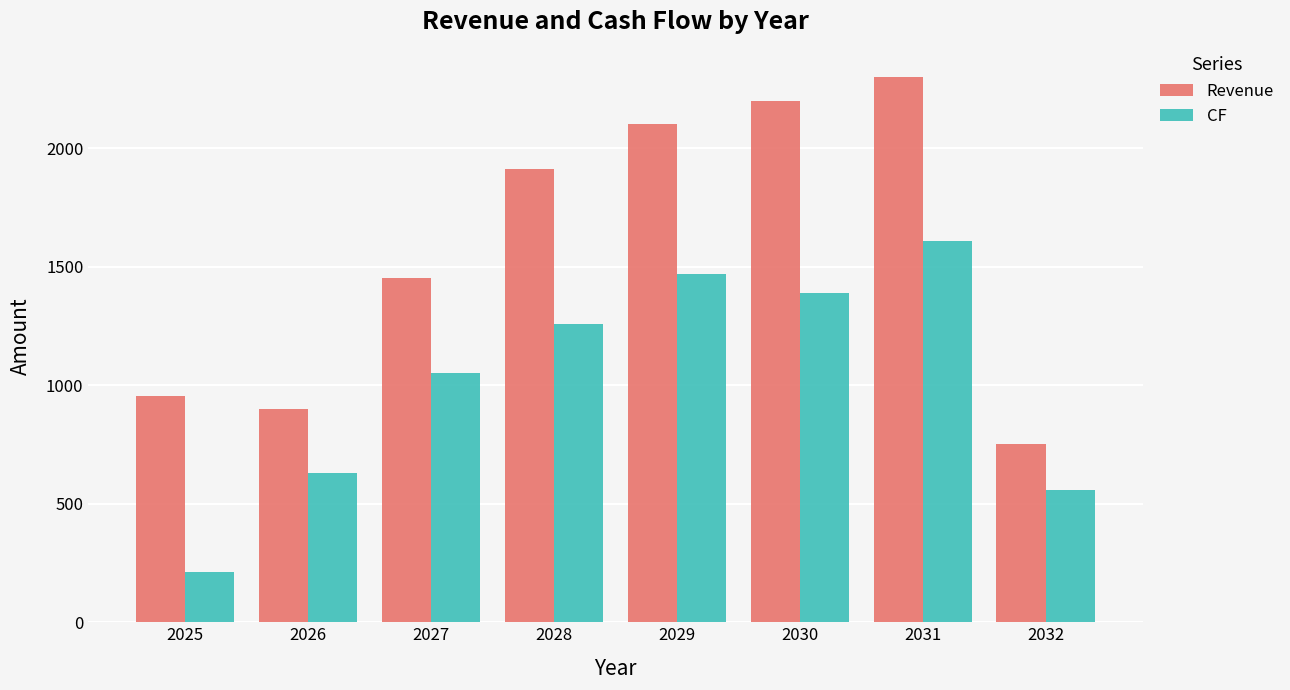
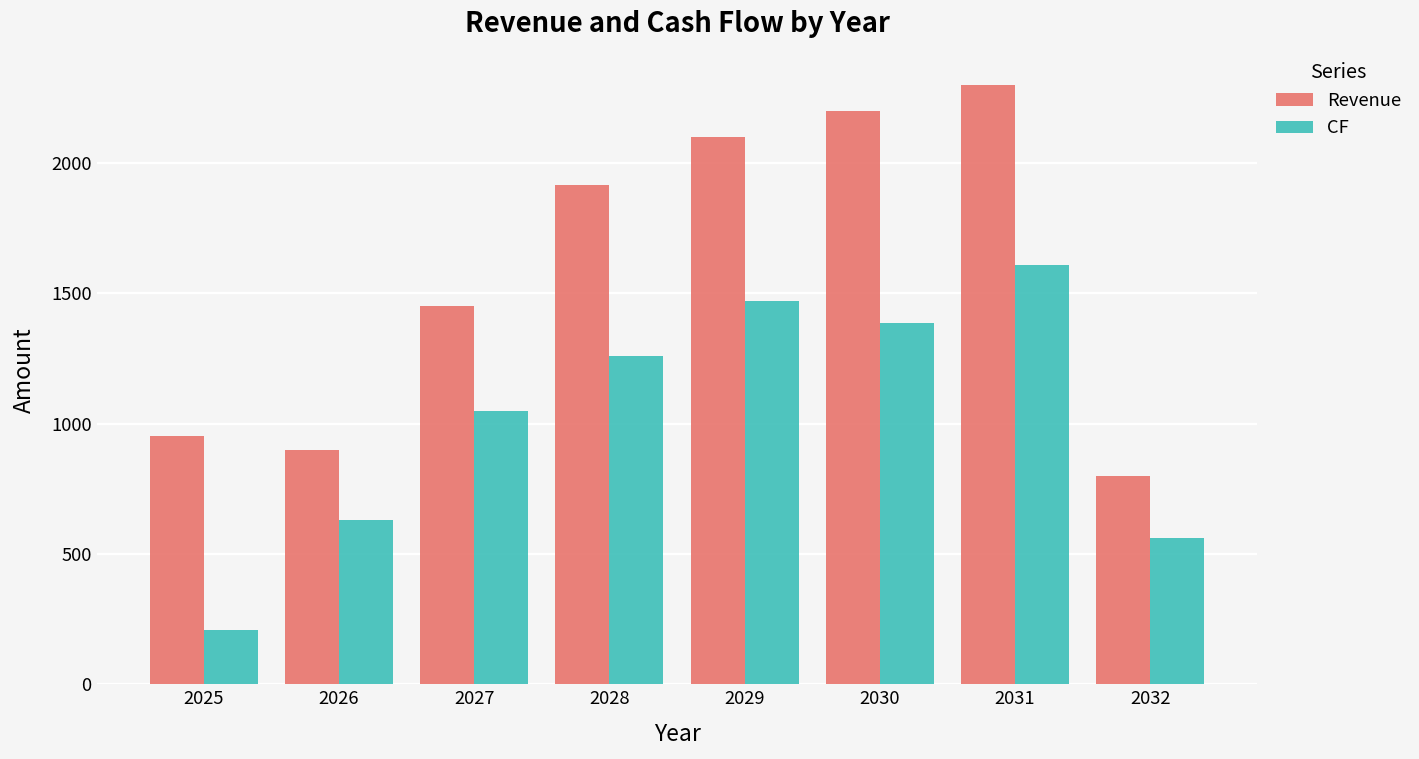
  {
    "Revenue": {
      "2025": 950,
      "2026": 900,
      "2027": 1450,
      "2028": 1910,
      "2029": 2100,
      "2030": 2200,
      "2031": 2300,
-     "2032": 750
+     "2032": 800
    },
    "CF": {
      "2025": 210,
      "2026": 630,
      "2027": 1050,
      "2028": 1260,
      "2029": 1470,
      "2030": 1390,
      "2031": 1610,
      "2032": 560
    }
  }
